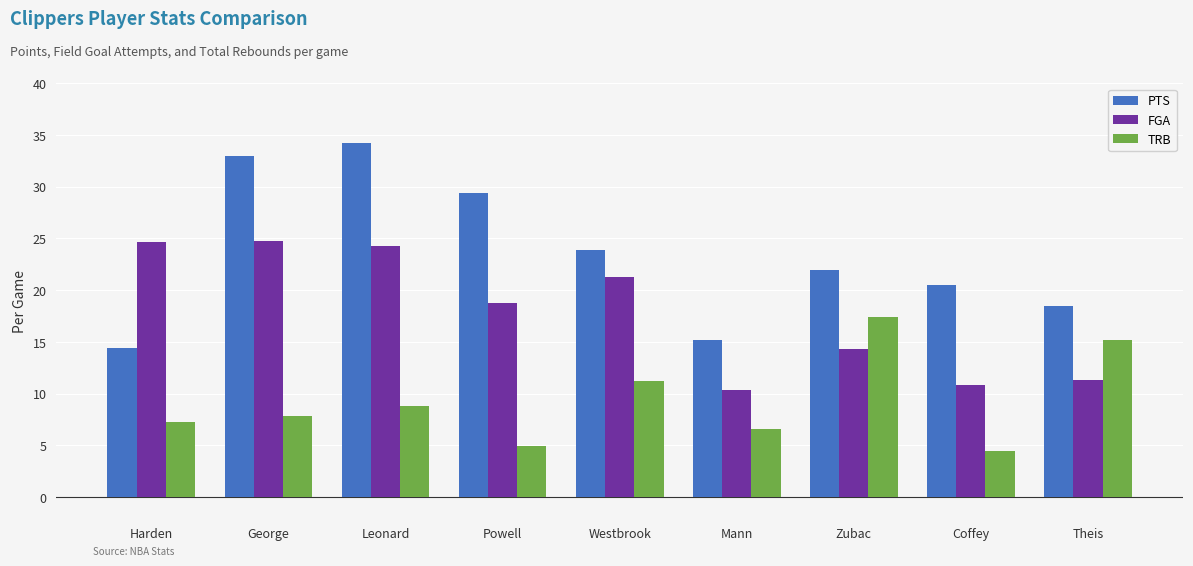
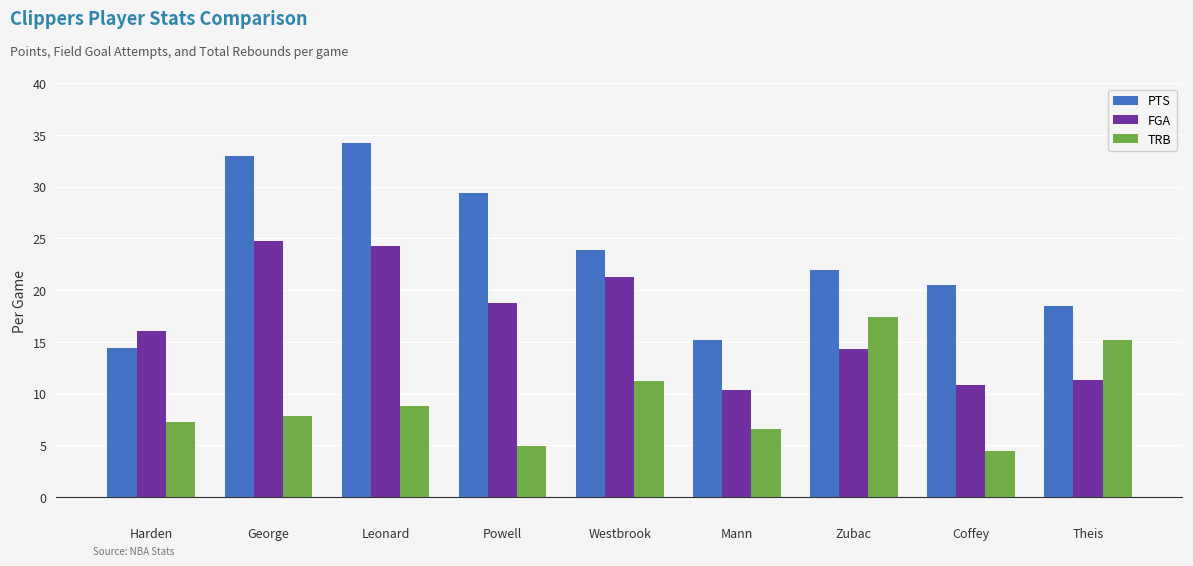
  {
    "PTS": {
      "Harden": 14.4,
      "George": 33.0,
      "Leonard": 34.2,
      "Powell": 29.4,
      "Westbrook": 23.9,
      "Mann": 15.2,
      "Zubac": 22.0,
      "Coffey": 20.5,
      "Theis": 18.5
    },
    "FGA": {
-     "Harden": 24.7,
+     "Harden": 16.1,
      "George": 24.8,
      "Leonard": 24.3,
      "Powell": 18.8,
      "Westbrook": 21.3,
      "Mann": 10.4,
      "Zubac": 14.3,
      "Coffey": 10.8,
      "Theis": 11.3
    },
    "TRB": {
      "Harden": 7.3,
      "George": 7.8,
      "Leonard": 8.8,
      "Powell": 4.9,
      "Westbrook": 11.2,
      "Mann": 6.6,
      "Zubac": 17.4,
      "Coffey": 4.5,
      "Theis": 15.2
    }
  }
